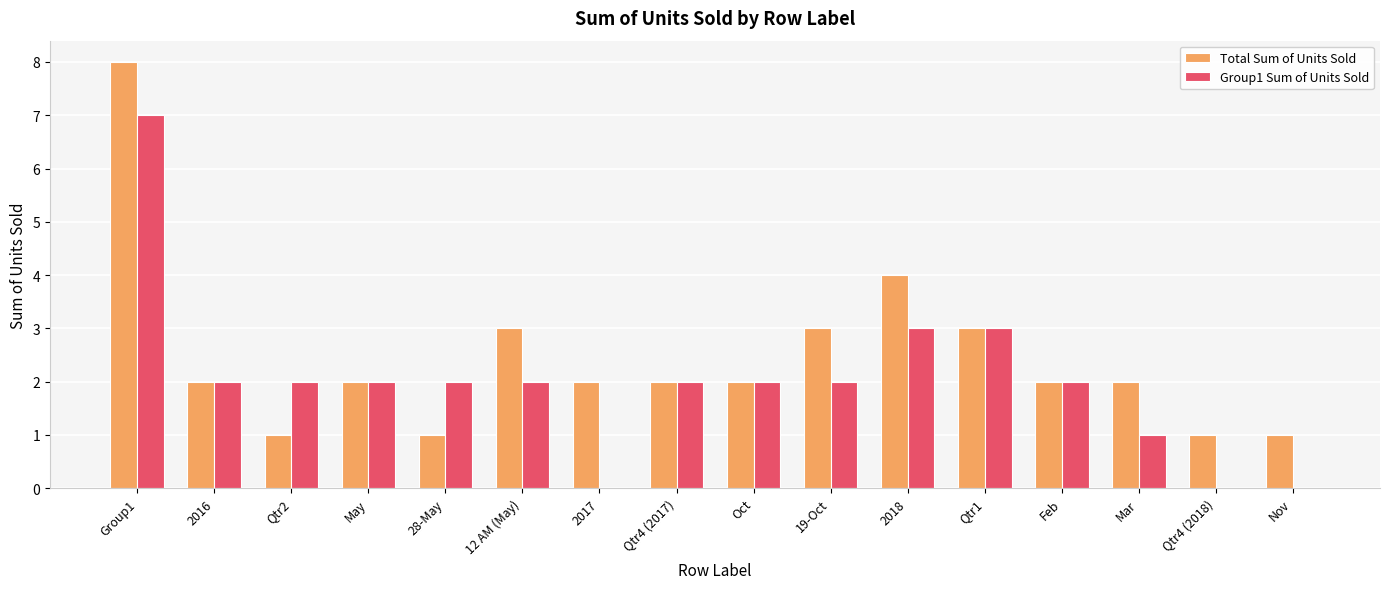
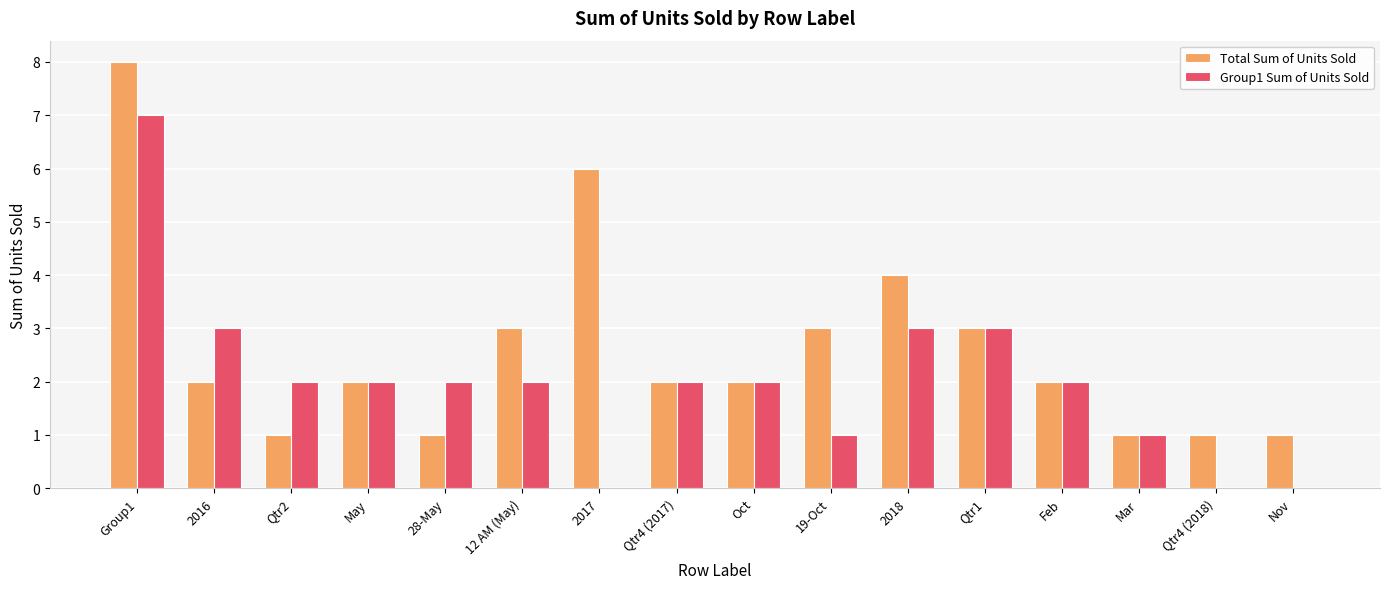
  {
    "Total Sum of Units Sold": {
      "Group1": 8,
      "2016": 2,
      "Qtr2": 1,
      "May": 2,
      "28-May": 1,
      "12 AM (May)": 3,
-     "2017": 2,
+     "2017": 6,
      "Qtr4 (2017)": 2,
      "Oct": 2,
      "19-Oct": 3,
      "2018": 4,
      "Qtr1": 3,
      "Feb": 2,
-     "Mar": 2,
+     "Mar": 1,
      "Qtr4 (2018)": 1,
      "Nov": 1
    },
    "Group1 Sum of Units Sold": {
      "Group1": 7,
-     "2016": 2,
+     "2016": 3,
      "Qtr2": 2,
      "May": 2,
      "28-May": 2,
      "12 AM (May)": 2,
      "2017": 0,
      "Qtr4 (2017)": 2,
      "Oct": 2,
-     "19-Oct": 2,
+     "19-Oct": 1,
      "2018": 3,
      "Qtr1": 3,
      "Feb": 2,
      "Mar": 1,
      "Qtr4 (2018)": 0,
      "Nov": 0
    }
  }
